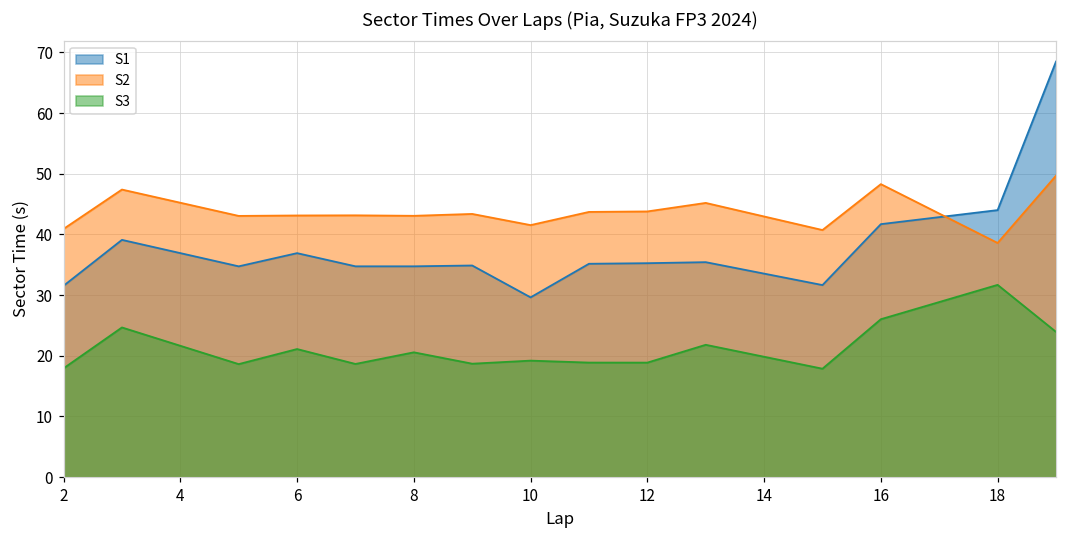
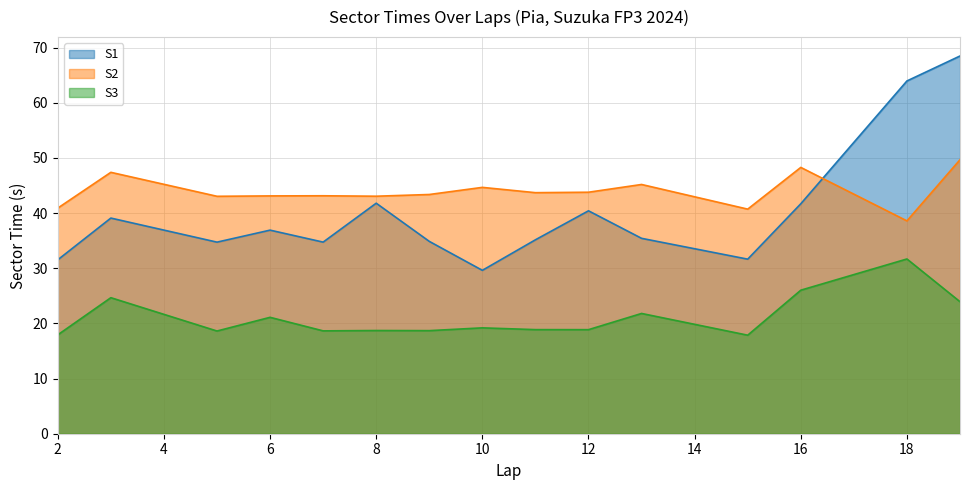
  {
    "S1": {
      "2": 32,
      "6": 37,
-     "8": 35,
+     "8": 42,
      "10": 30,
-     "12": 35,
+     "12": 40,
      "16": 42,
-     "18": 44
+     "18": 64
    },
    "S2": {
      "2": 41,
      "6": 43,
      "8": 43,
-     "10": 42,
+     "10": 45,
      "12": 44,
      "16": 48,
      "18": 39
    },
    "S3": {
      "2": 18,
      "6": 21,
-     "8": 21,
+     "8": 19,
      "10": 19,
      "12": 19,
      "16": 26,
      "18": 32
    }
  }
